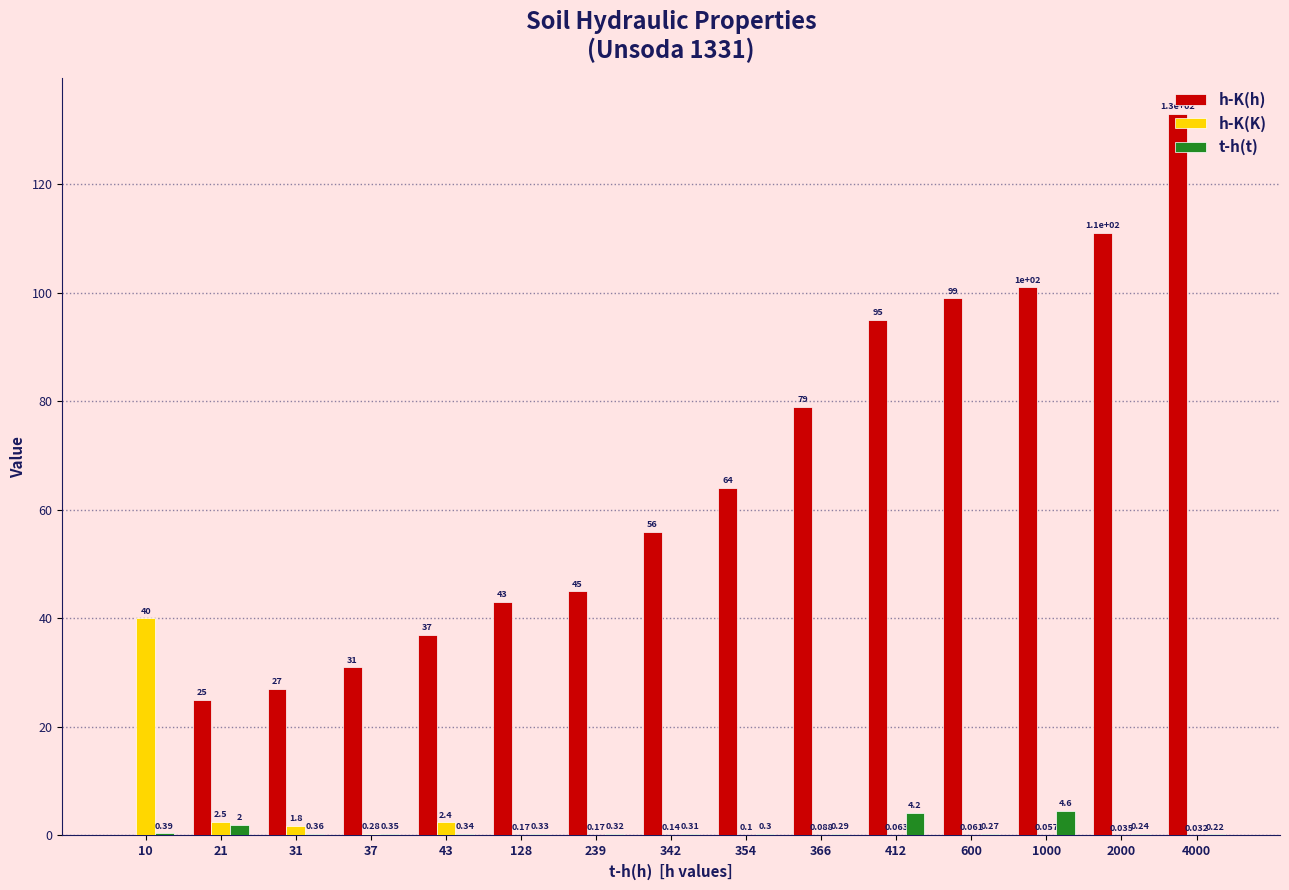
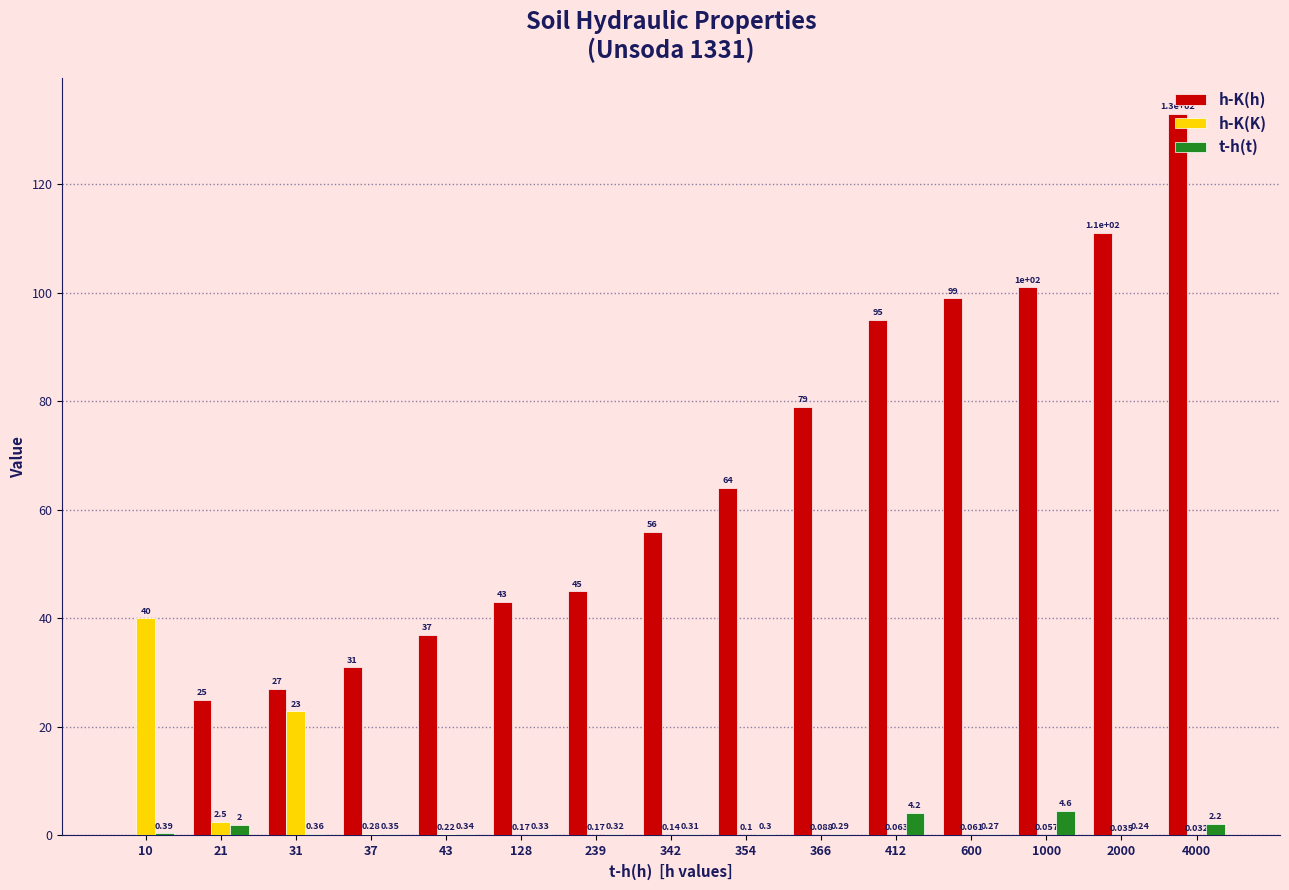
  {
    "h-K(h)": {
      "21": 25,
      "31": 27,
      "37": 31,
      "43": 37,
      "128": 43,
      "239": 45,
      "342": 56,
      "354": 64,
      "366": 79,
      "412": 95,
      "600": 99
    },
    "h-K(K)": {
      "10": 40,
      "21": 2.5,
-     "31": 1.8,
+     "31": 23,
      "37": 0.28,
-     "43": 2.4,
+     "43": 0.22,
      "128": 0.17,
      "239": 0.17,
      "342": 0.14,
      "354": 0.1,
      "366": 0.088,
      "412": 0.063,
      "600": 0.061,
      "1000": 0.057,
      "2000": 0.035,
      "4000": 0.032
    },
    "t-h(t)": {
      "10": 0.39,
      "21": 2,
      "31": 0.36,
      "37": 0.35,
      "43": 0.34,
      "128": 0.33,
      "239": 0.32,
      "342": 0.31,
      "354": 0.3,
      "366": 0.29,
      "412": 4.2,
      "600": 0.27,
      "1000": 4.6,
      "2000": 0.24,
-     "4000": 0.22
+     "4000": 2.2
    }
  }
